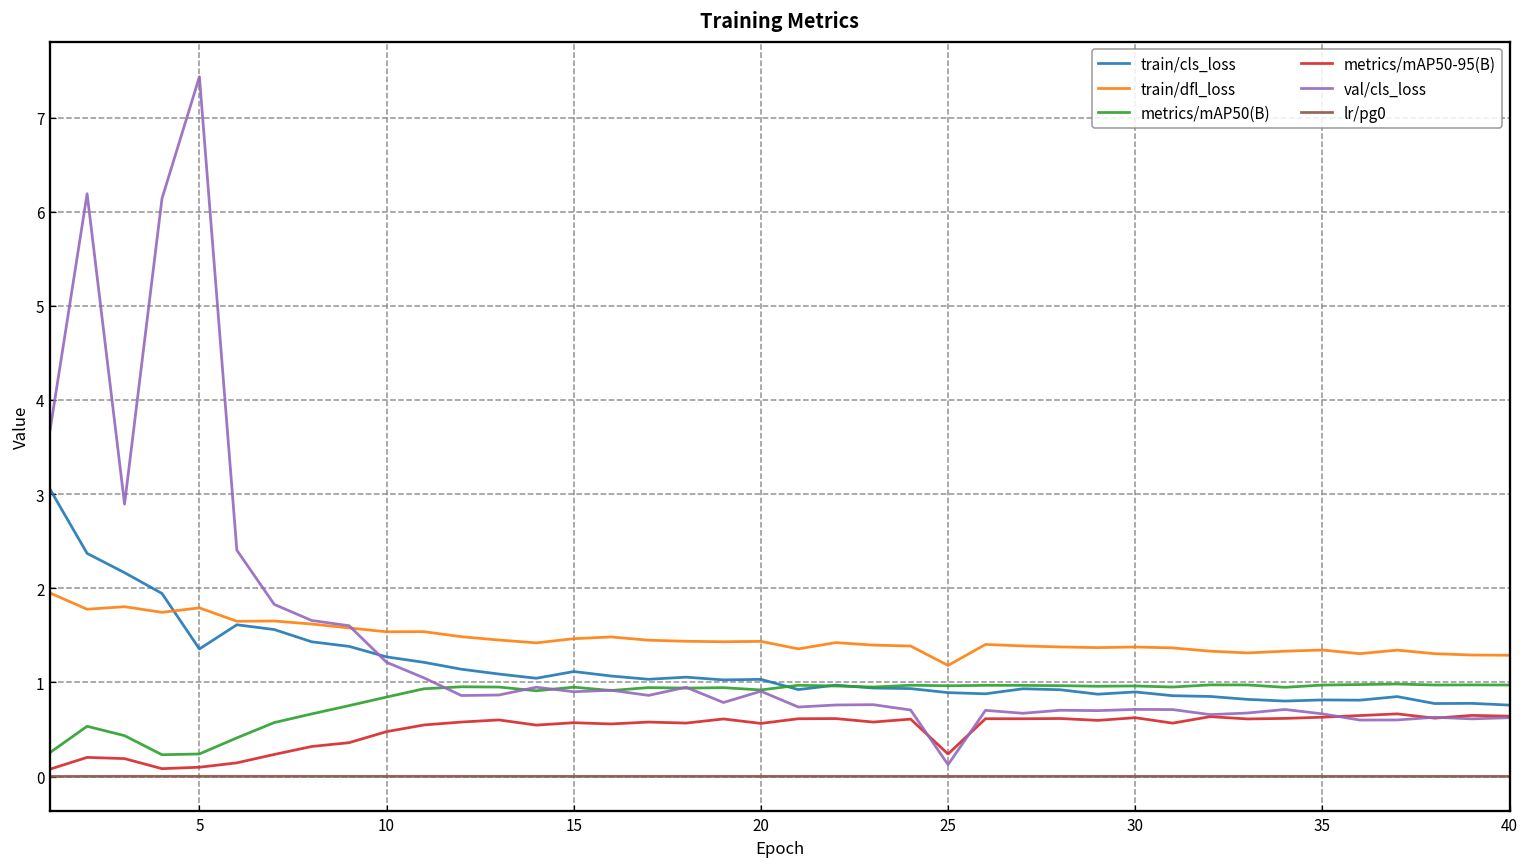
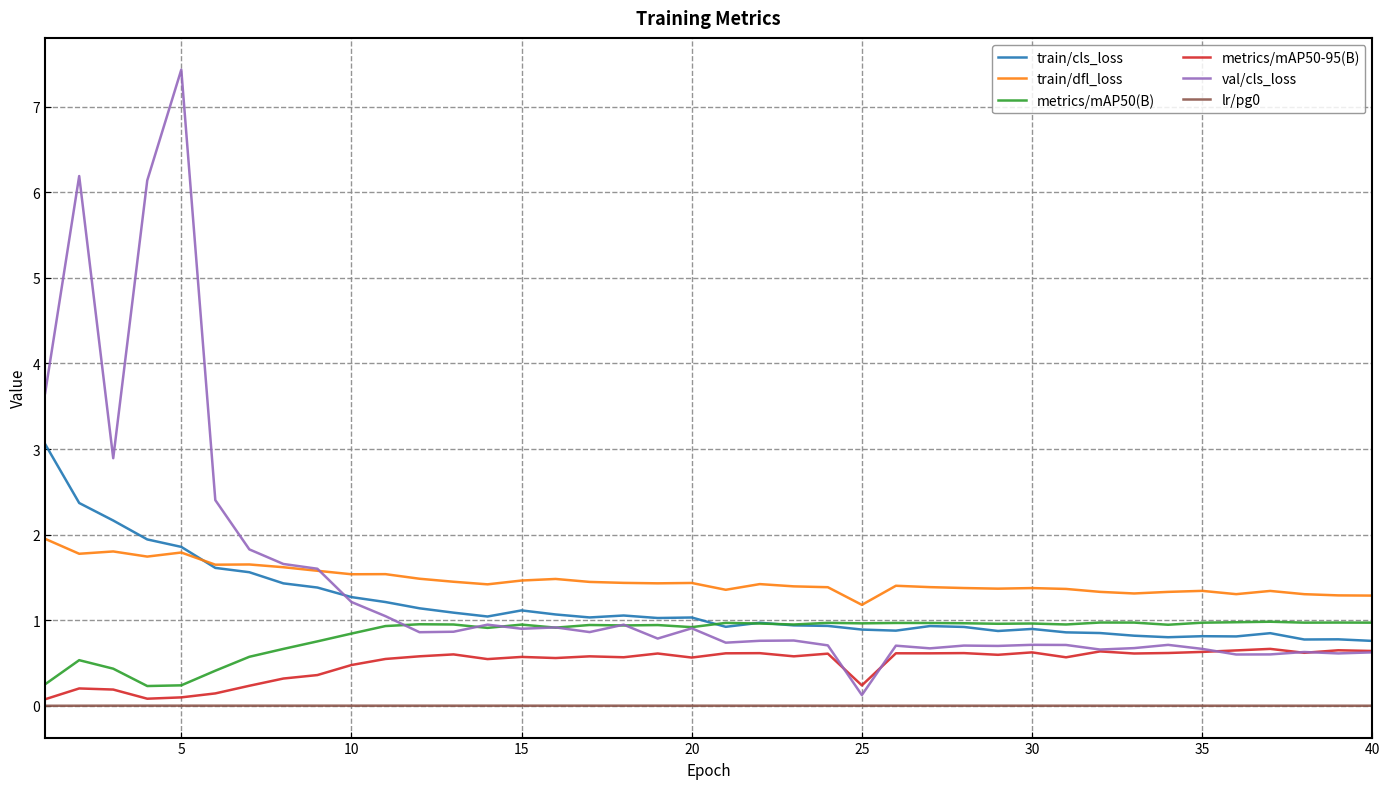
  {
    "train/cls_loss": {
-     "5": 1.4,
+     "5": 1.9,
      "10": 1.3,
      "15": 1.1,
      "20": 1.0,
      "25": 0.9,
      "30": 0.9,
      "35": 0.8,
      "40": 0.8
    },
    "train/dfl_loss": {
      "5": 1.8,
      "10": 1.5,
      "15": 1.5,
      "20": 1.4,
      "25": 1.2,
      "30": 1.4,
      "35": 1.3,
      "40": 1.3
    },
    "metrics/mAP50(B)": {
      "5": 0.2,
      "10": 0.8,
      "15": 0.9,
      "25": 1.0,
      "30": 1.0,
      "35": 1.0,
      "40": 1.0
    },
    "metrics/mAP50-95(B)": {
      "5": 0.1,
      "10": 0.5,
      "15": 0.6,
      "20": 0.6,
      "25": 0.2,
      "30": 0.6,
      "35": 0.6
    },
    "val/cls_loss": {
      "5": 7.4,
      "10": 1.2,
      "15": 0.9,
      "25": 0.1,
      "30": 0.7,
      "35": 0.7
    },
    "lr/pg0": {
      "5": 0.0,
      "10": 0.0,
      "15": 0.0,
      "20": 0.0,
      "25": 0.0,
      "30": 0.0,
      "35": 0.0,
      "40": 0.0
    }
  }
